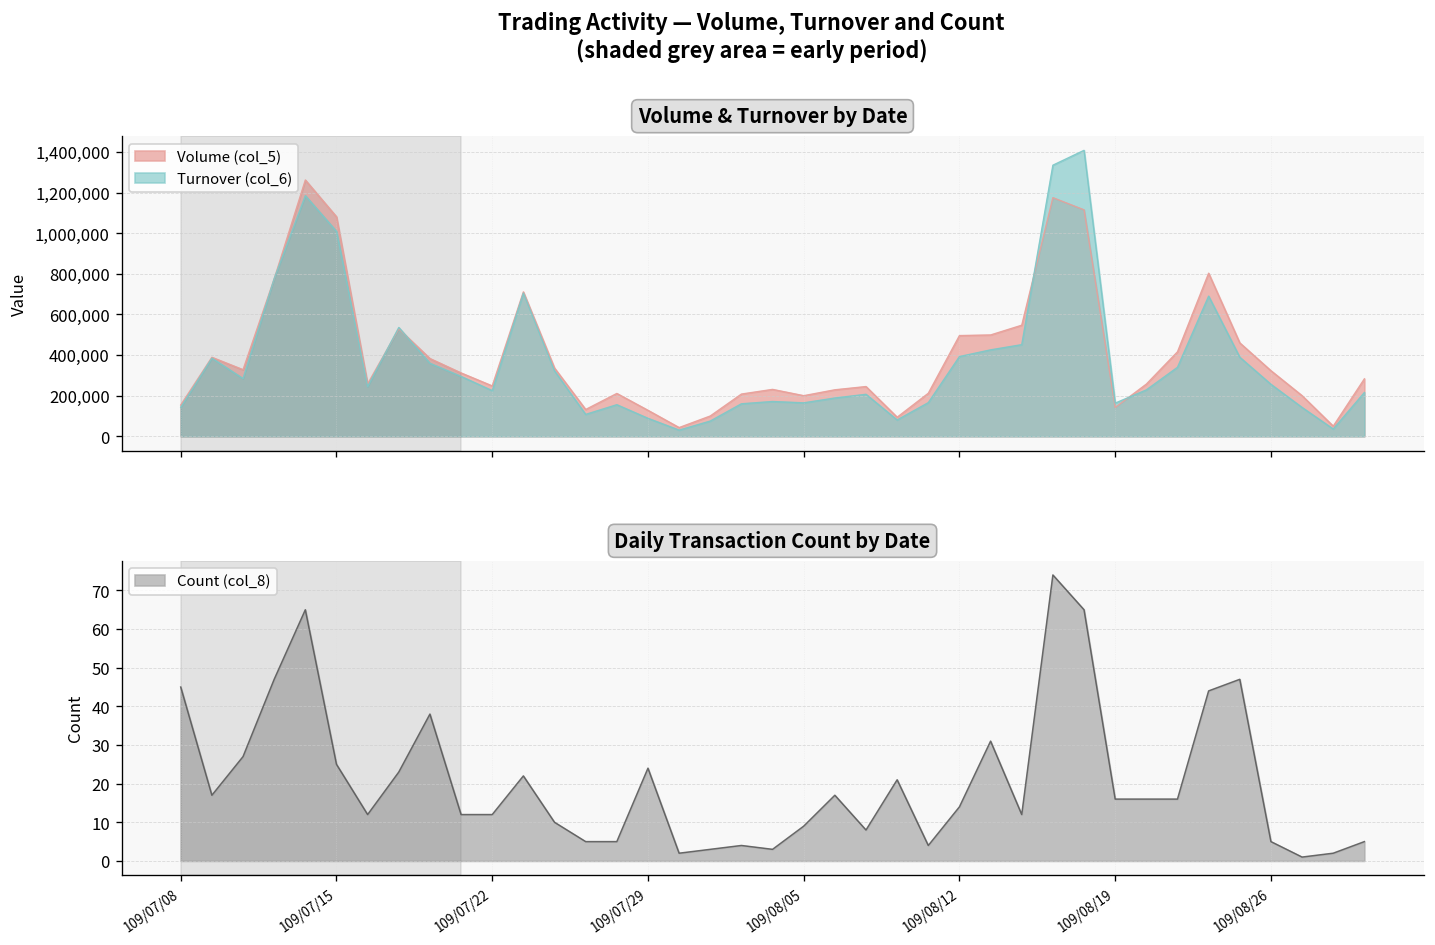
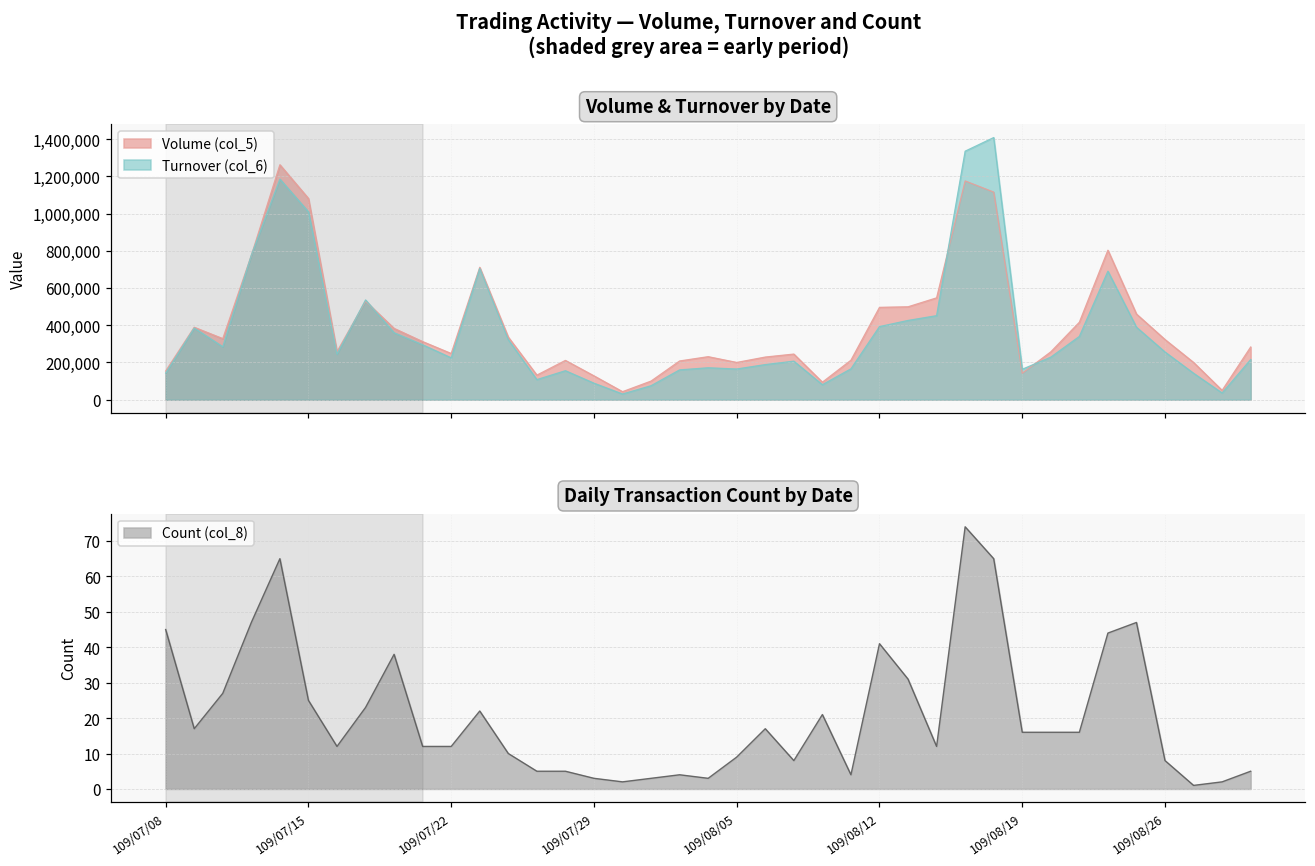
  {
    "Daily Transaction Count by Date": {
      "109/07/08": 45,
      "109/07/15": 25,
      "109/07/22": 12,
-     "109/07/29": 24,
+     "109/07/29": 3,
      "109/08/05": 9,
-     "109/08/12": 14,
+     "109/08/12": 41,
      "109/08/19": 16,
-     "109/08/26": 5
+     "109/08/26": 8
    }
  }
